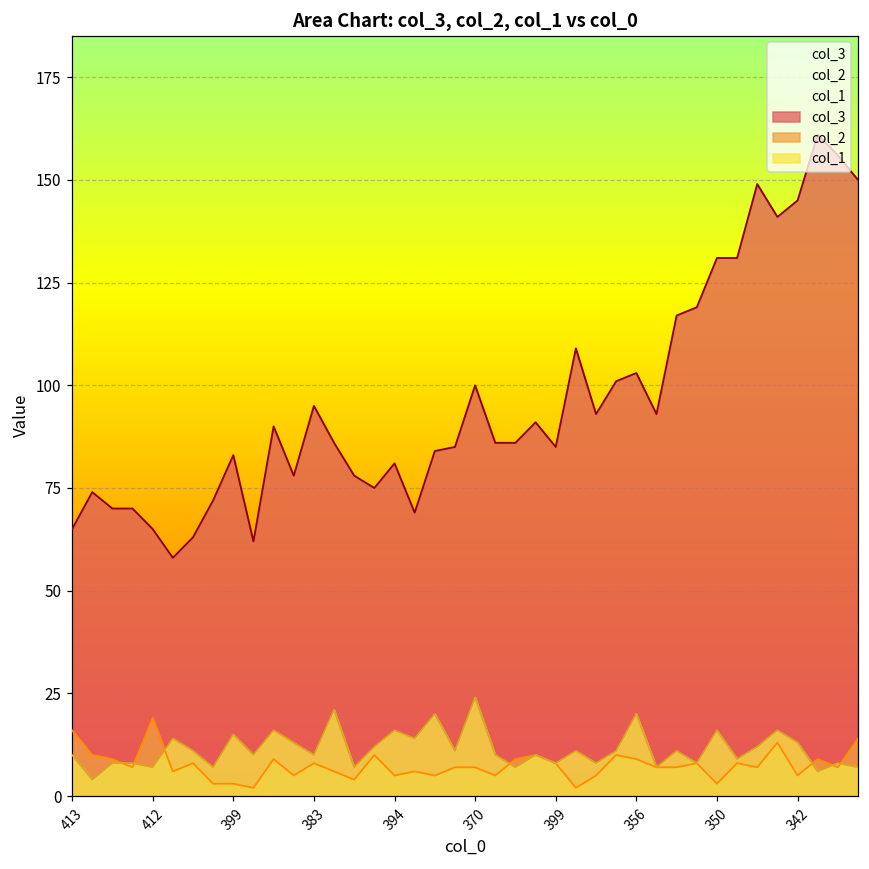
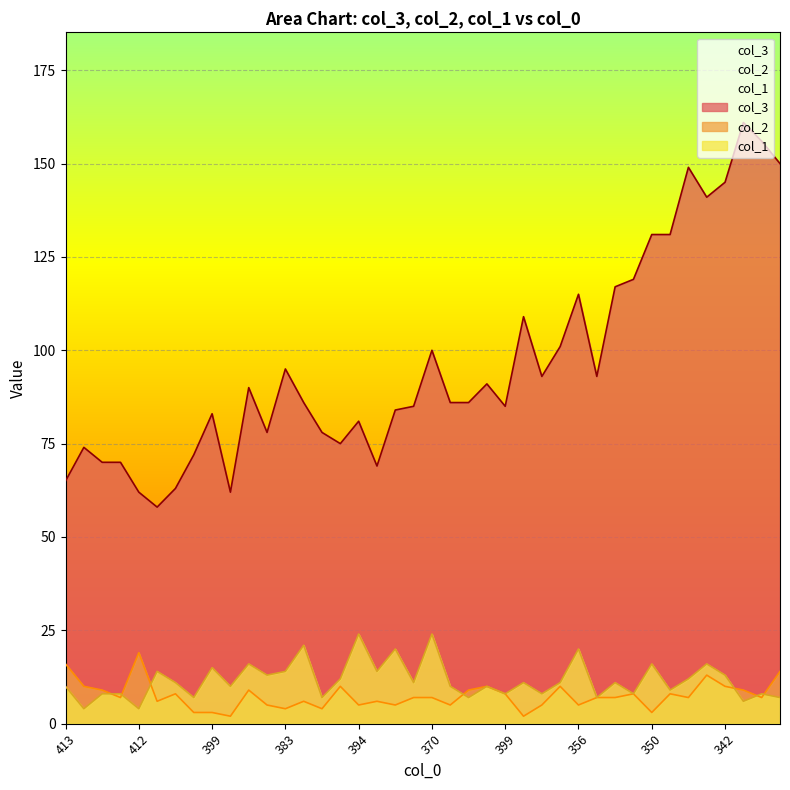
  {
    "col_3": {
      "413": 65,
-     "412": 65,
+     "412": 62,
      "383": 95,
      "394": 81,
      "370": 100,
-     "356": 103,
+     "356": 115,
      "350": 131,
      "342": 145
    },
    "col_2": {
      "413": 16,
      "412": 19,
-     "383": 8,
+     "383": 4,
      "394": 5,
      "370": 7,
-     "356": 9,
+     "356": 5,
      "350": 3,
-     "342": 5
+     "342": 10
    },
    "col_1": {
      "413": 10,
-     "412": 7,
-     "383": 10,
-     "394": 16,
+     "412": 4,
+     "383": 14,
+     "394": 24,
      "370": 24,
      "356": 20,
      "350": 16,
      "342": 13
    }
  }
